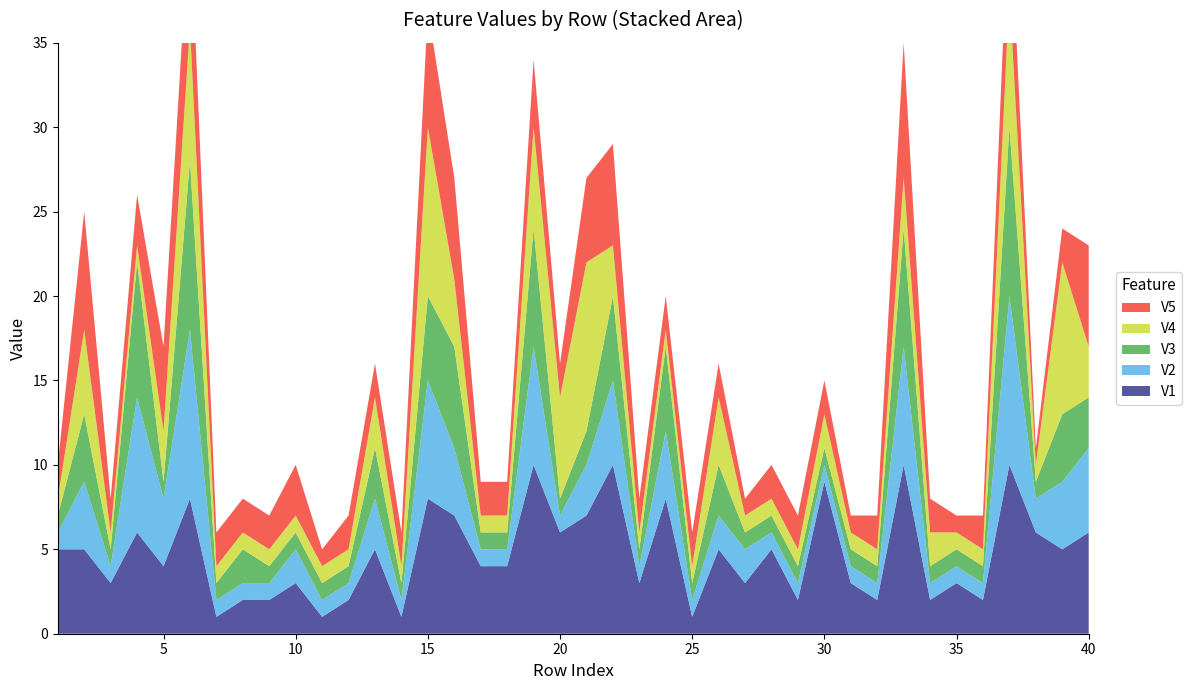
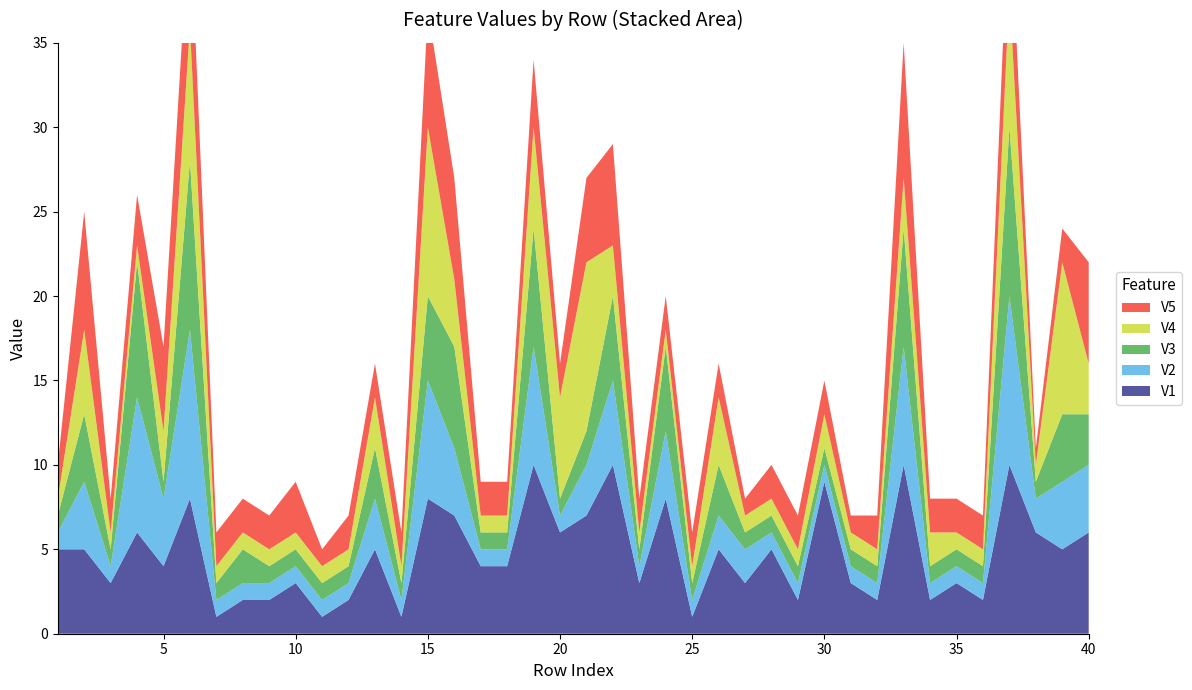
  {
    "V1": {
      "5": 4,
      "10": 3,
      "15": 8,
      "20": 6,
      "25": 1,
      "30": 9,
      "35": 3,
      "40": 6
    },
    "V2": {
-     "10": 2,
-     "40": 5
+     "10": 1,
+     "40": 4
    },
    "V5": {
      "5": 5,
      "10": 3,
      "20": 2,
      "25": 2,
      "30": 2,
-     "35": 1,
+     "35": 2,
      "40": 6
    }
  }
